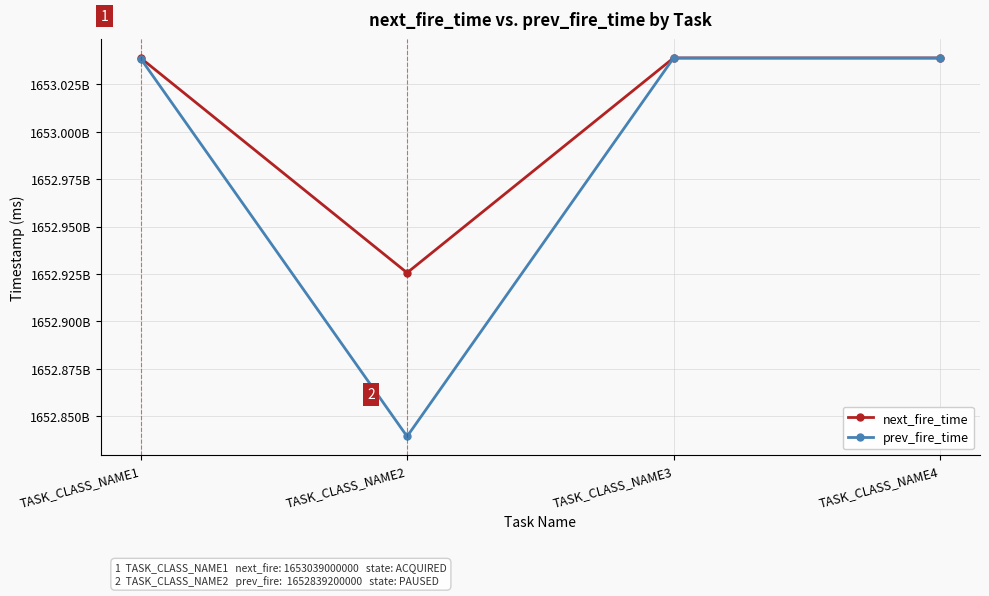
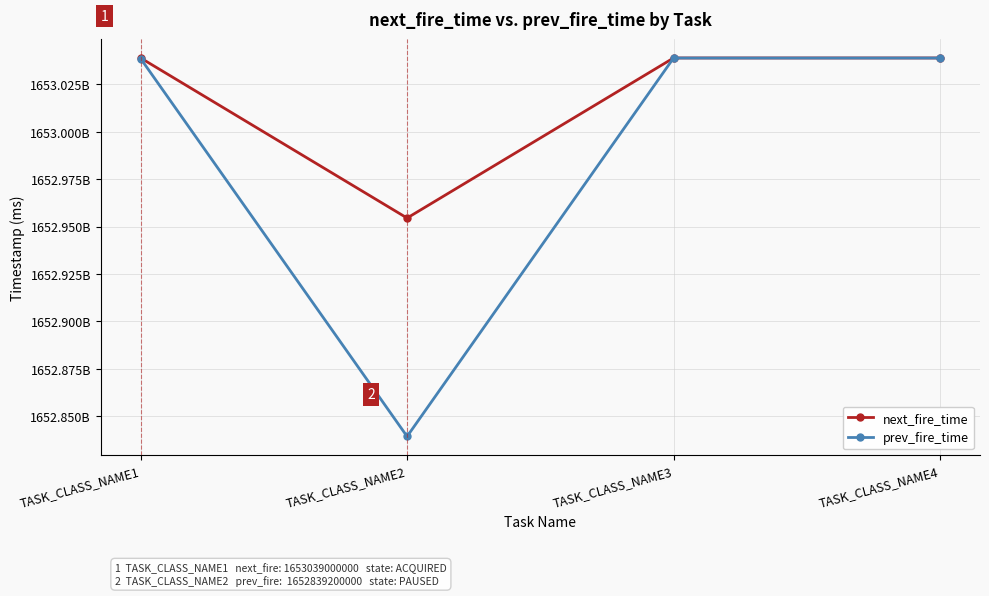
  {
    "next_fire_time": {
-     "TASK_CLASS_NAME2": 1652926000000
+     "TASK_CLASS_NAME2": 1652954000000
    },
    "prev_fire_time": {
      "TASK_CLASS_NAME2": 1652839000000
    }
  }
